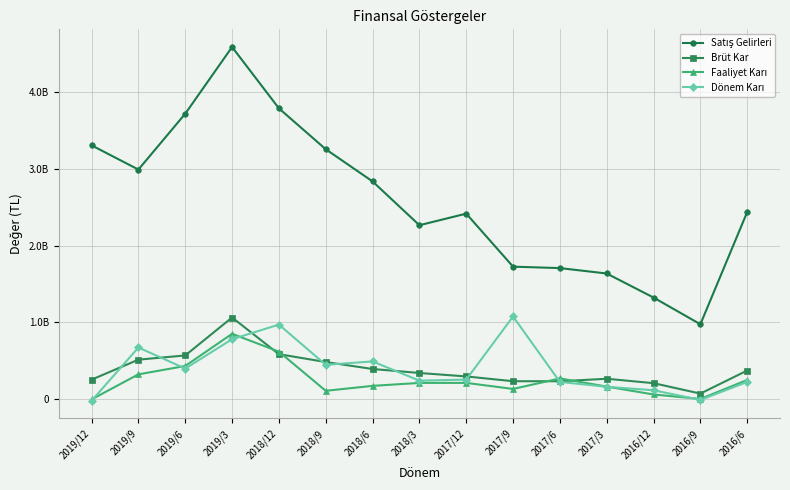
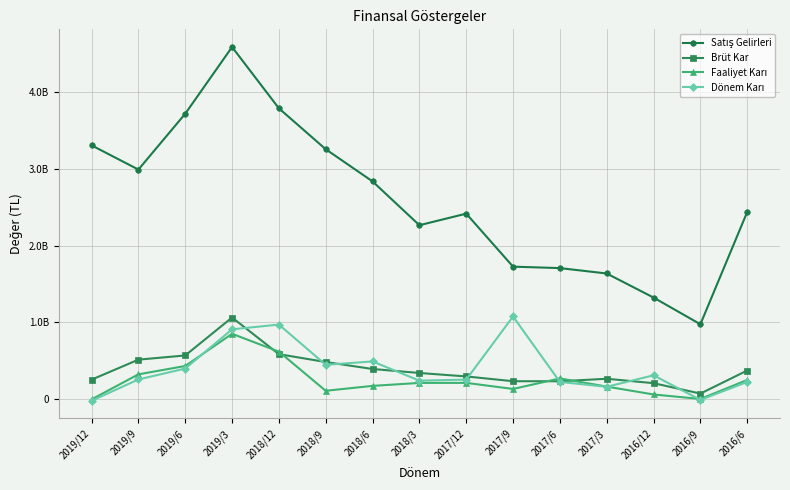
  {
    "Dönem Karı": {
-     "2019/9": 700000000,
+     "2019/9": 300000000,
      "2019/6": 400000000,
-     "2019/3": 800000000,
+     "2019/3": 900000000,
      "2018/12": 1000000000,
      "2018/9": 400000000,
      "2018/6": 500000000,
      "2017/12": 300000000,
      "2017/9": 1100000000,
-     "2016/12": 100000000
+     "2016/12": 300000000
    }
  }
